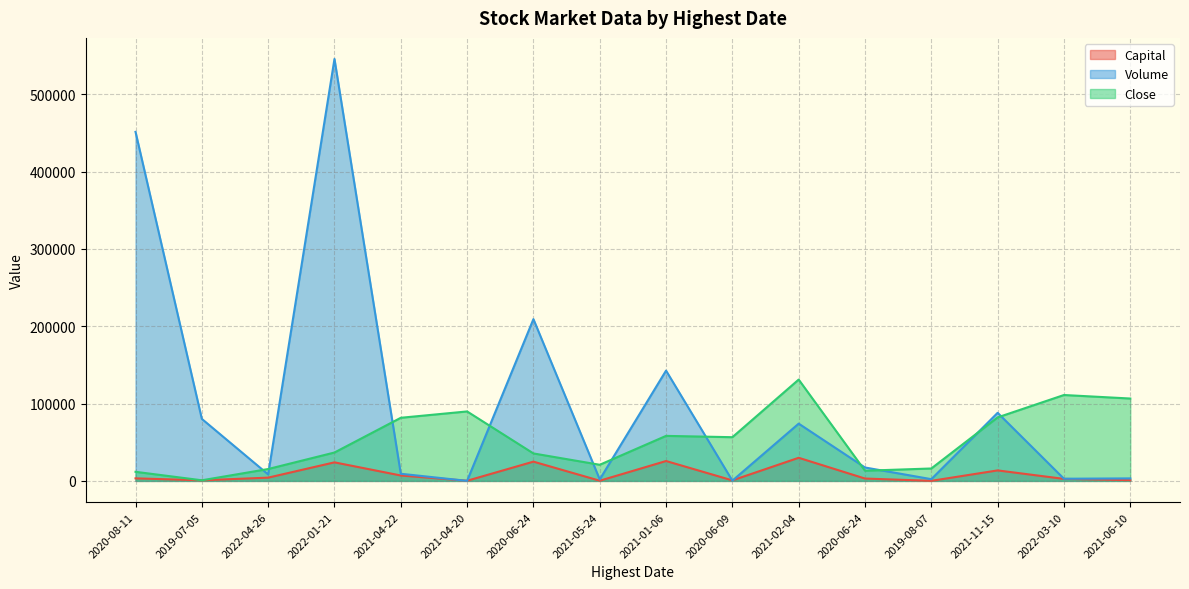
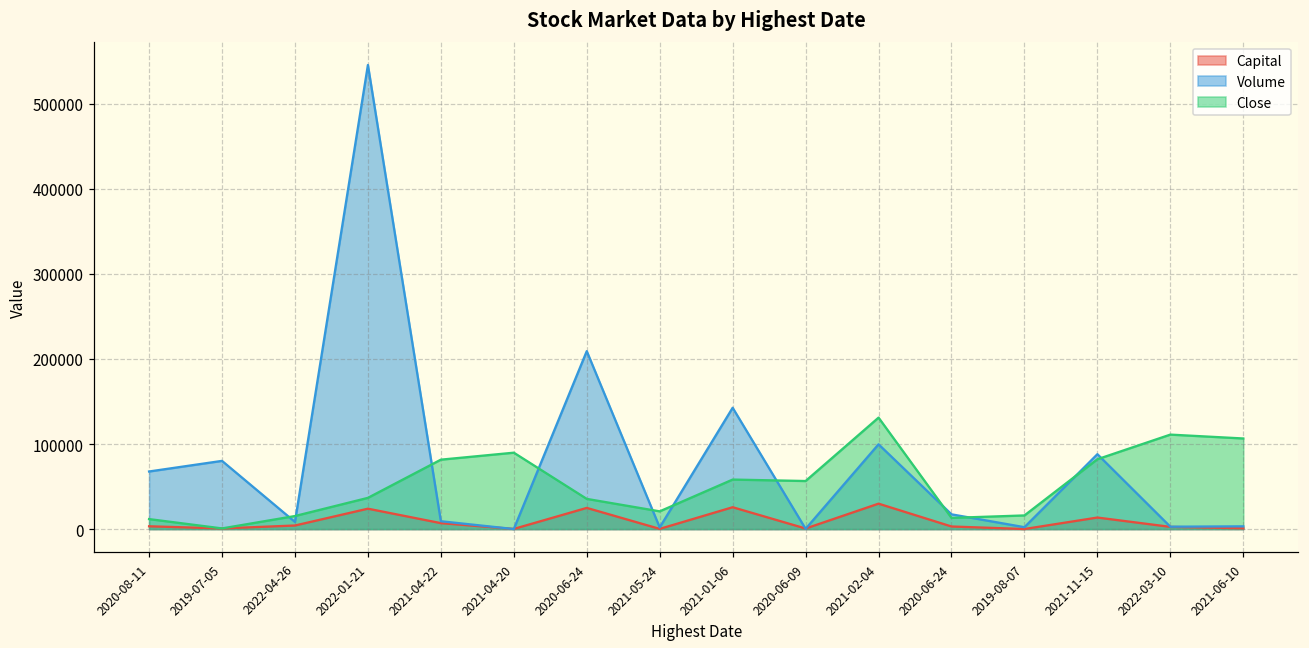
  {
    "Capital": {
      "2020-08-11": 0,
      "2022-04-26": 0,
      "2022-01-21": 20000,
      "2021-01-06": 30000,
      "2021-02-04": 30000,
      "2021-11-15": 10000
    },
    "Volume": {
-     "2020-08-11": 450000,
+     "2020-08-11": 70000,
      "2019-07-05": 80000,
      "2022-04-26": 10000,
      "2022-01-21": 550000,
      "2021-01-06": 140000,
-     "2021-02-04": 70000,
+     "2021-02-04": 100000,
      "2021-11-15": 90000
    },
    "Close": {
      "2020-08-11": 10000,
      "2022-04-26": 20000,
      "2022-01-21": 40000,
      "2021-04-22": 80000,
      "2021-04-20": 90000,
      "2021-05-24": 20000,
      "2021-01-06": 60000,
      "2020-06-09": 60000,
      "2021-02-04": 130000,
      "2019-08-07": 20000,
      "2021-11-15": 80000,
      "2022-03-10": 110000,
      "2021-06-10": 110000
    }
  }
